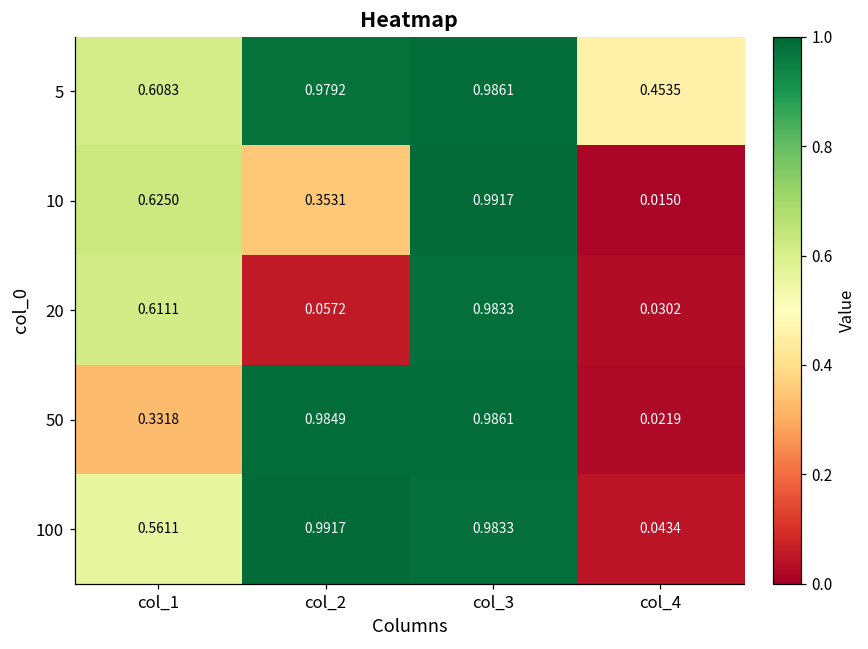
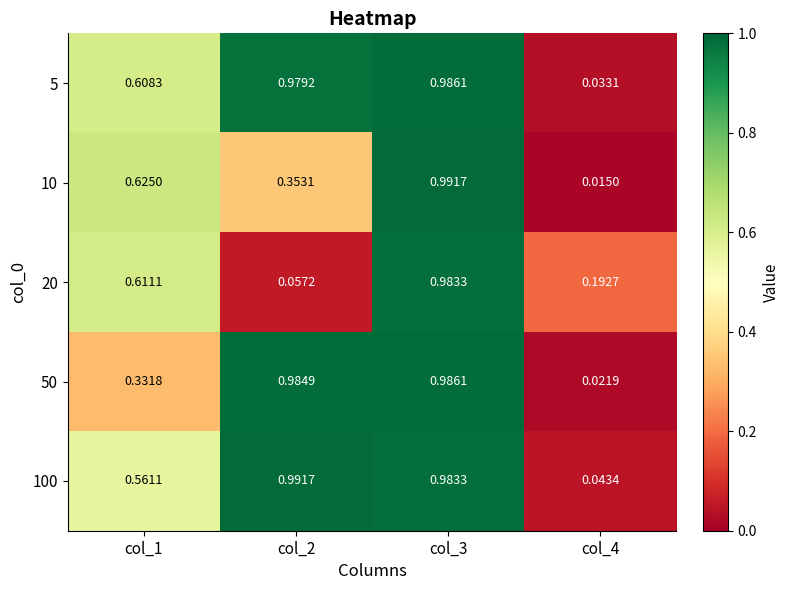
  {
    "5": {
      "col_1": 0.6083,
      "col_2": 0.9792,
      "col_3": 0.9861,
-     "col_4": 0.4535
+     "col_4": 0.0331
    },
    "10": {
      "col_1": 0.6250,
      "col_2": 0.3531,
      "col_3": 0.9917,
      "col_4": 0.0150
    },
    "20": {
      "col_1": 0.6111,
      "col_2": 0.0572,
      "col_3": 0.9833,
-     "col_4": 0.0302
+     "col_4": 0.1927
    },
    "50": {
      "col_1": 0.3318,
      "col_2": 0.9849,
      "col_3": 0.9861,
      "col_4": 0.0219
    },
    "100": {
      "col_1": 0.5611,
      "col_2": 0.9917,
      "col_3": 0.9833,
      "col_4": 0.0434
    }
  }
